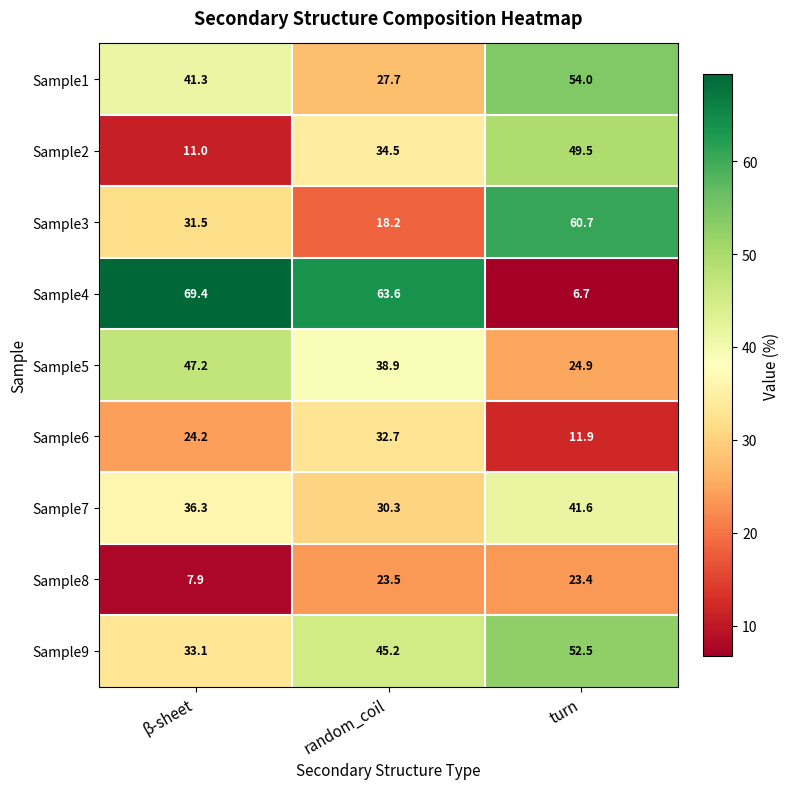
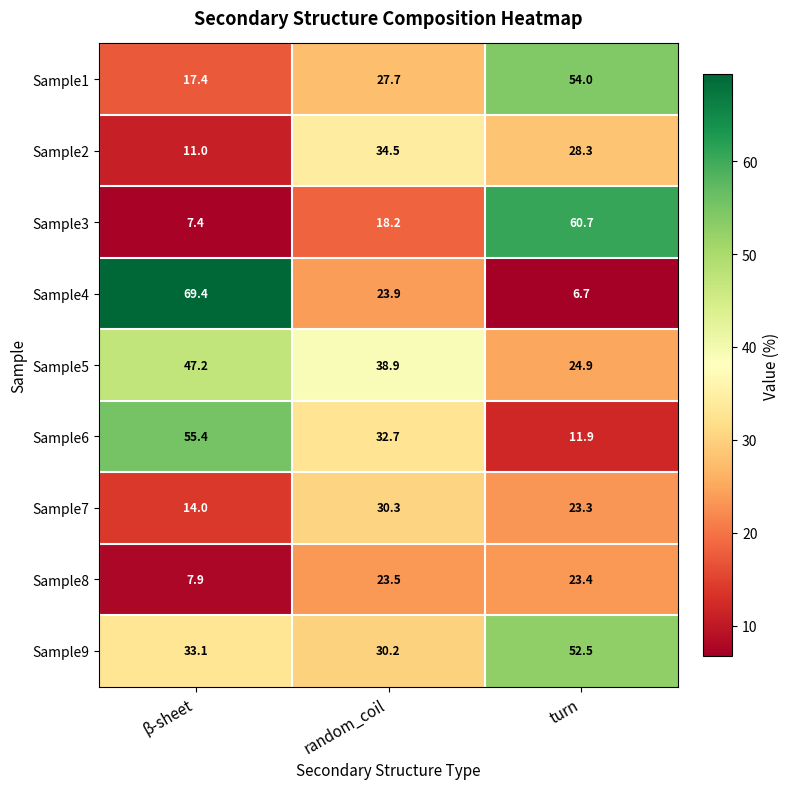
  {
    "Sample1": {
-     "β-sheet": 41.3,
+     "β-sheet": 17.4,
      "random_coil": 27.7,
      "turn": 54.0
    },
    "Sample2": {
      "β-sheet": 11.0,
      "random_coil": 34.5,
-     "turn": 49.5
+     "turn": 28.3
    },
    "Sample3": {
-     "β-sheet": 31.5,
+     "β-sheet": 7.4,
      "random_coil": 18.2,
      "turn": 60.7
    },
    "Sample4": {
      "β-sheet": 69.4,
-     "random_coil": 63.6,
+     "random_coil": 23.9,
      "turn": 6.7
    },
    "Sample5": {
      "β-sheet": 47.2,
      "random_coil": 38.9,
      "turn": 24.9
    },
    "Sample6": {
-     "β-sheet": 24.2,
+     "β-sheet": 55.4,
      "random_coil": 32.7,
      "turn": 11.9
    },
    "Sample7": {
-     "β-sheet": 36.3,
+     "β-sheet": 14.0,
      "random_coil": 30.3,
-     "turn": 41.6
+     "turn": 23.3
    },
    "Sample8": {
      "β-sheet": 7.9,
      "random_coil": 23.5,
      "turn": 23.4
    },
    "Sample9": {
      "β-sheet": 33.1,
-     "random_coil": 45.2,
+     "random_coil": 30.2,
      "turn": 52.5
    }
  }
